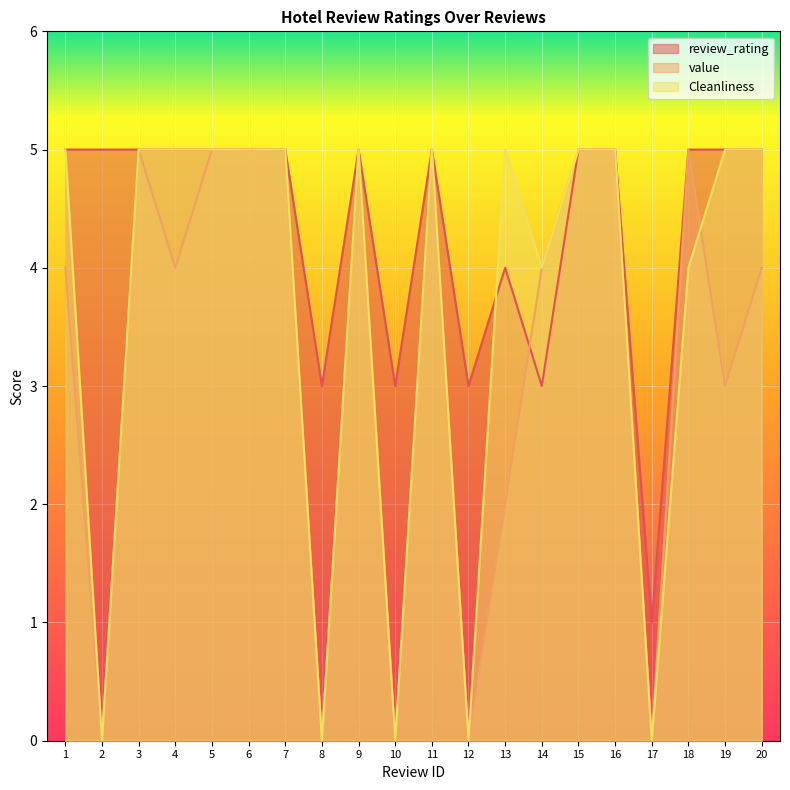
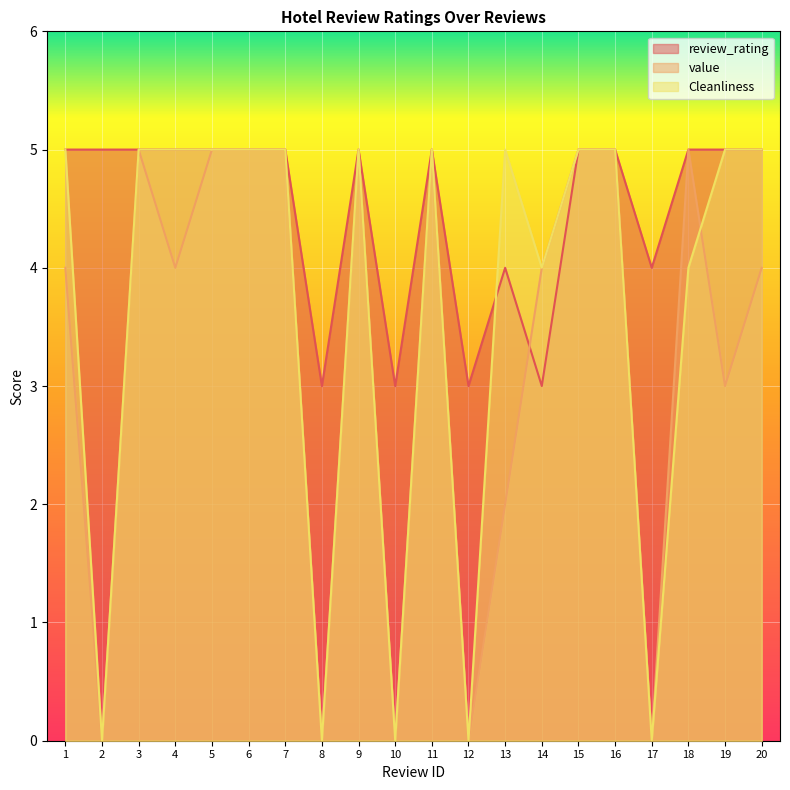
  {
    "review_rating": {
      "2": 5,
      "8": 3,
      "10": 3,
      "12": 3,
      "13": 4,
      "14": 3,
-     "17": 1
+     "17": 4
    }
  }
